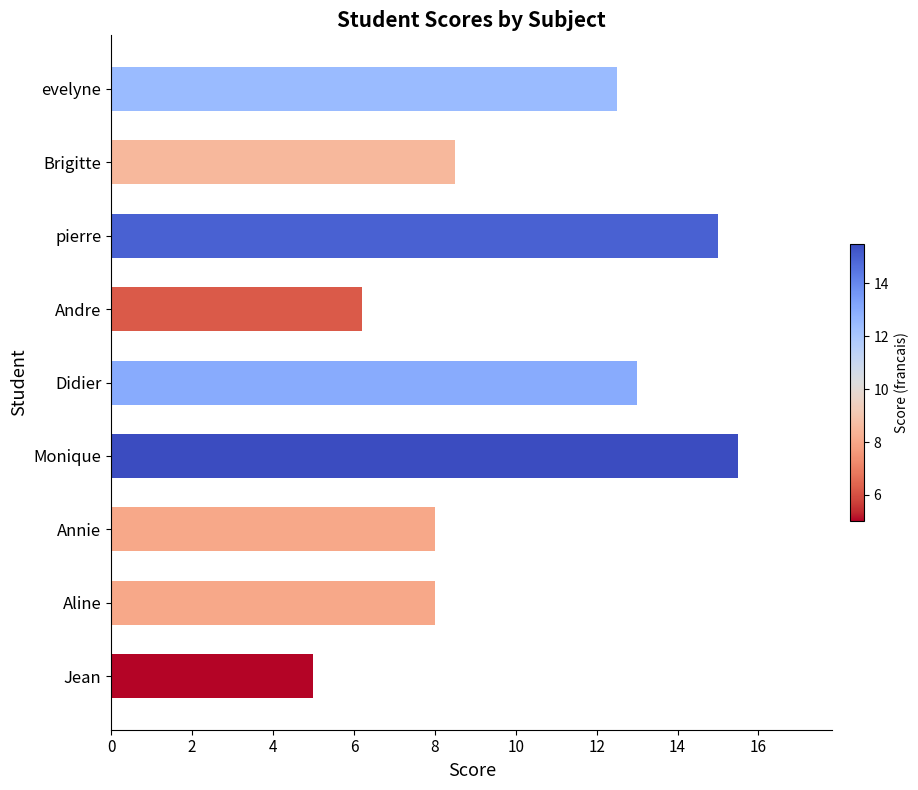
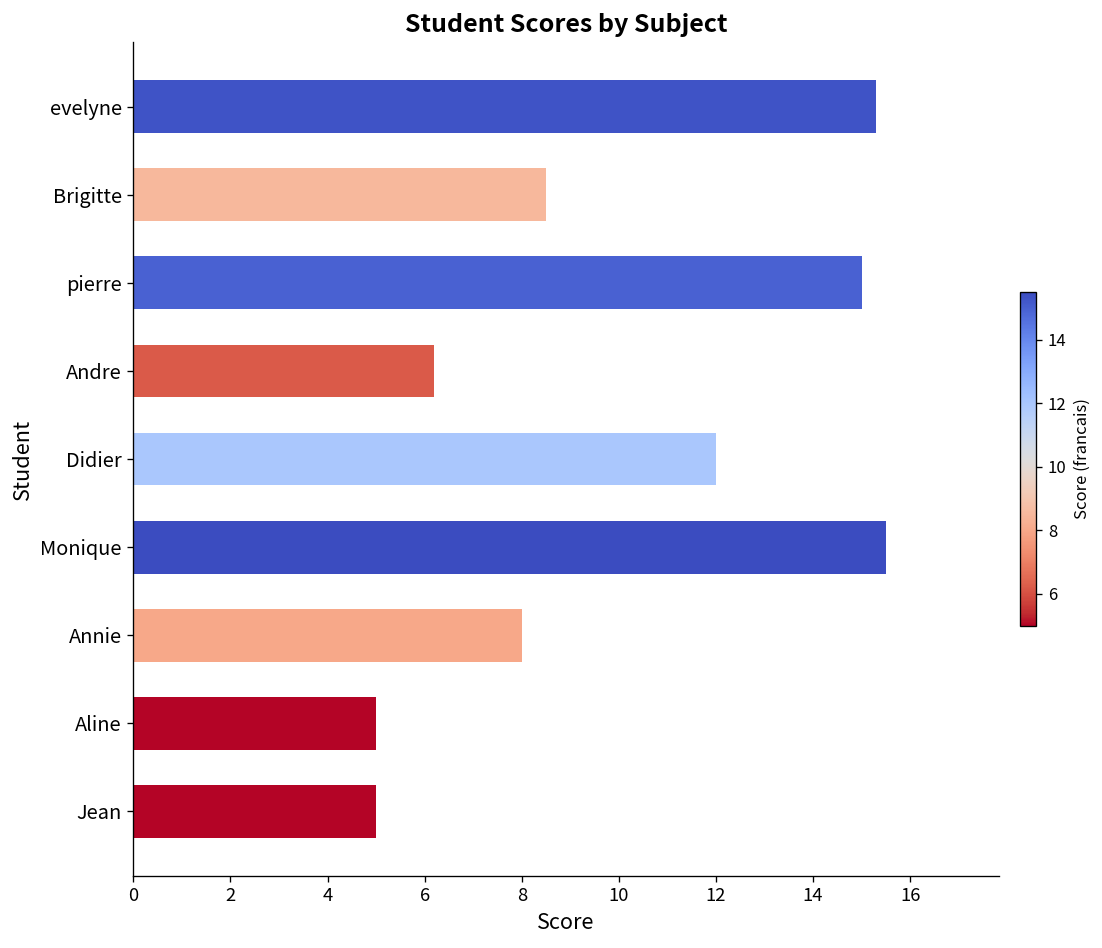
  {
-   "evelyne": 12.5,
+   "evelyne": 15.3,
    "Brigitte": 8.5,
    "pierre": 15.0,
    "Andre": 6.2,
-   "Didier": 13,
+   "Didier": 12,
    "Monique": 15.5,
    "Annie": 8.0,
-   "Aline": 8,
+   "Aline": 5,
    "Jean": 5.0
  }
